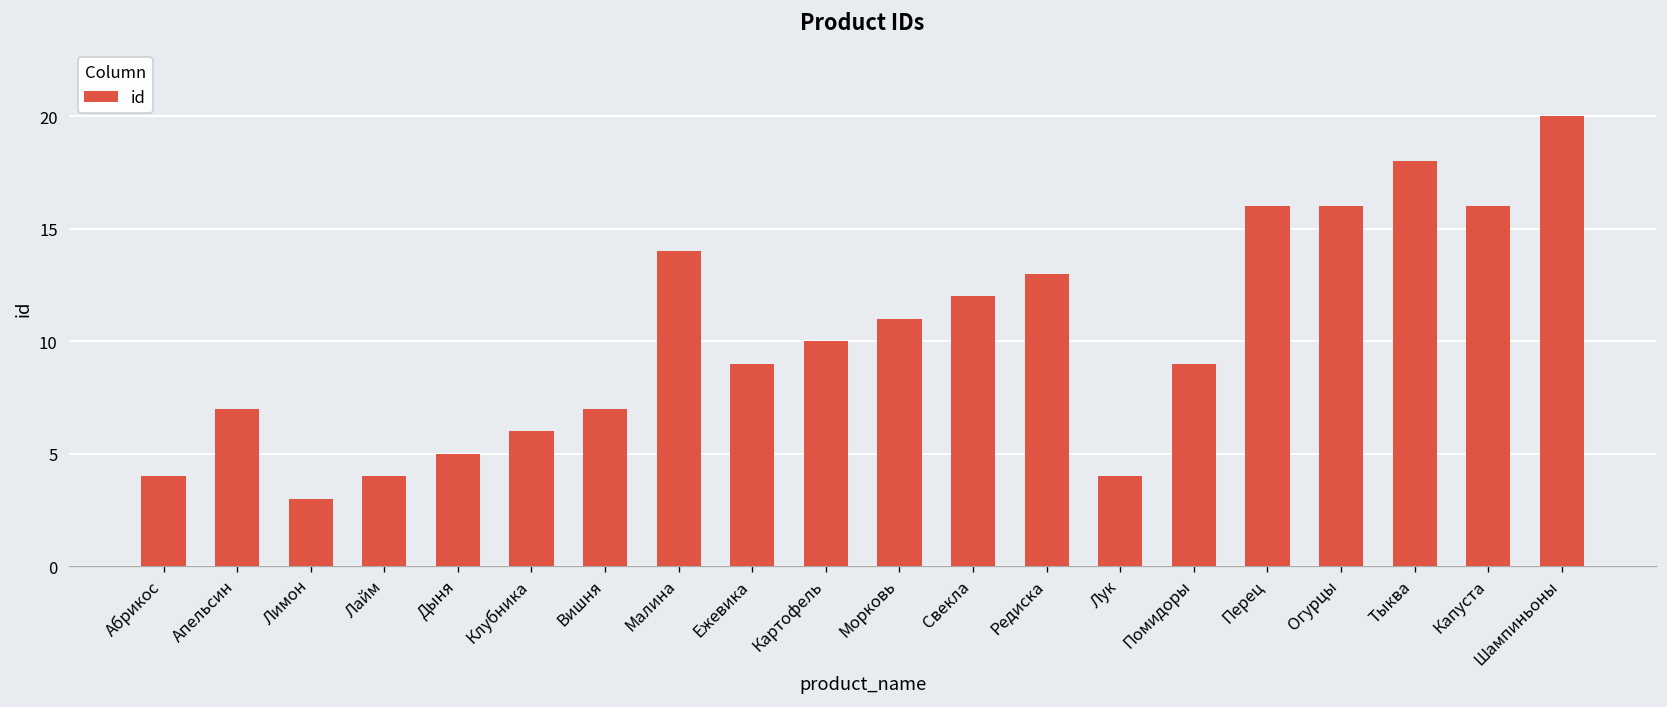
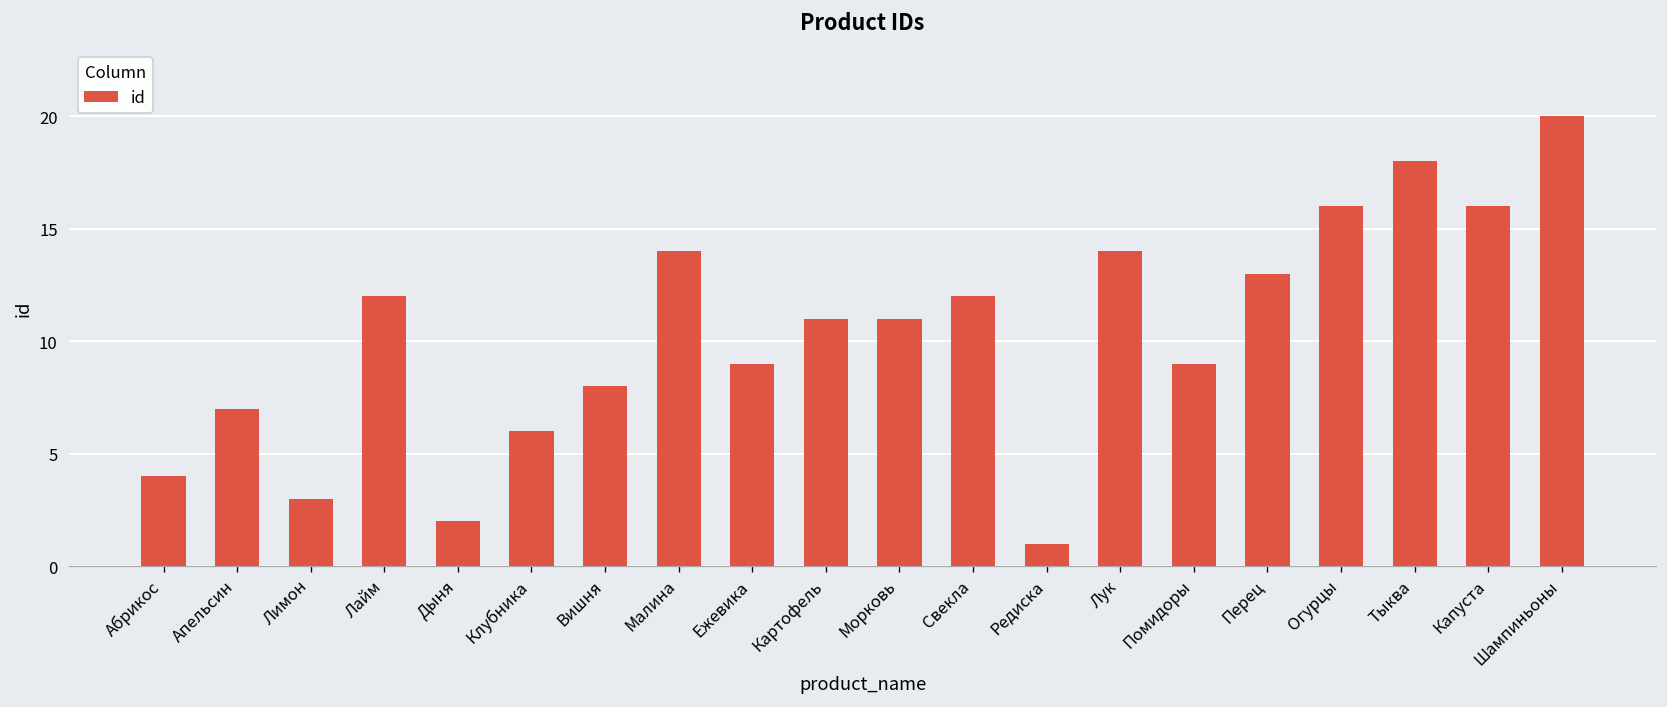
  {
    "Абрикос": 4,
    "Апельсин": 7,
    "Лимон": 3,
-   "Лайм": 4,
-   "Дыня": 5,
+   "Лайм": 12,
+   "Дыня": 2,
    "Клубника": 6,
-   "Вишня": 7,
+   "Вишня": 8,
    "Малина": 14,
    "Ежевика": 9,
-   "Картофель": 10,
+   "Картофель": 11,
    "Морковь": 11,
    "Свекла": 12,
-   "Редиска": 13,
-   "Лук": 4,
+   "Редиска": 1,
+   "Лук": 14,
    "Помидоры": 9,
-   "Перец": 16,
+   "Перец": 13,
    "Огурцы": 16,
    "Тыква": 18,
    "Капуста": 16,
    "Шампиньоны": 20
  }
